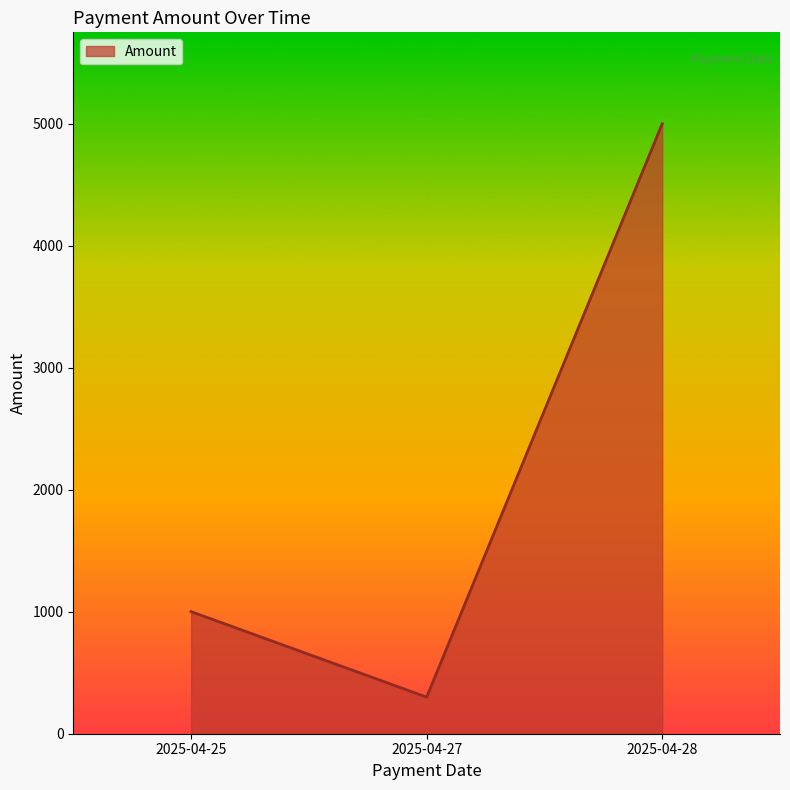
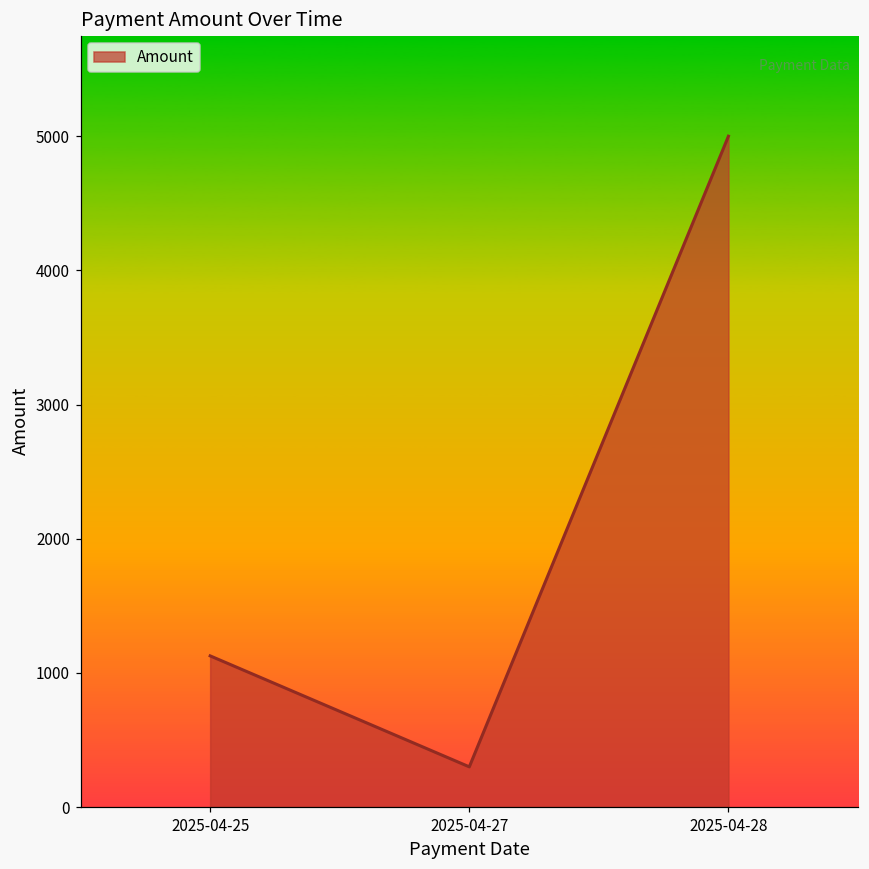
  {
-   "2025-04-25": 1000,
+   "2025-04-25": 1130,
    "2025-04-27": 300,
    "2025-04-28": 5000
  }
